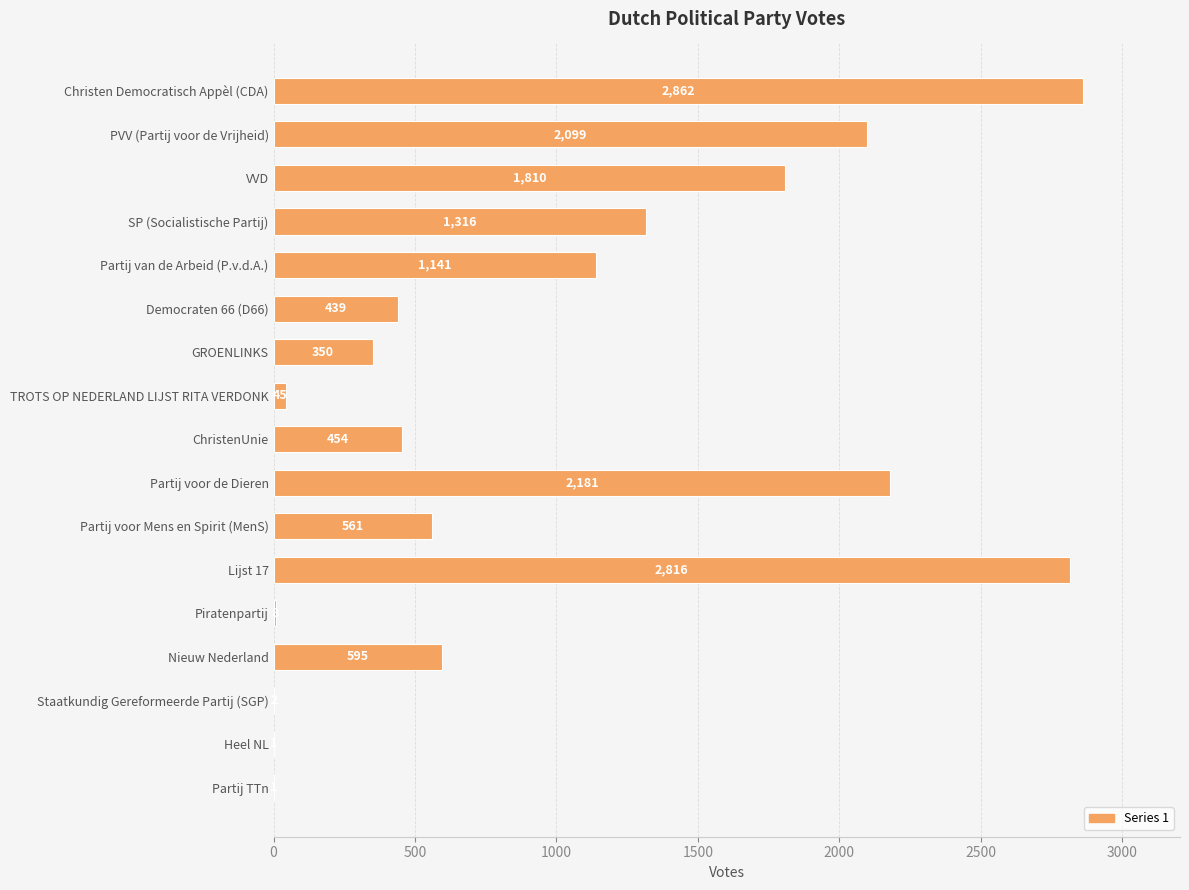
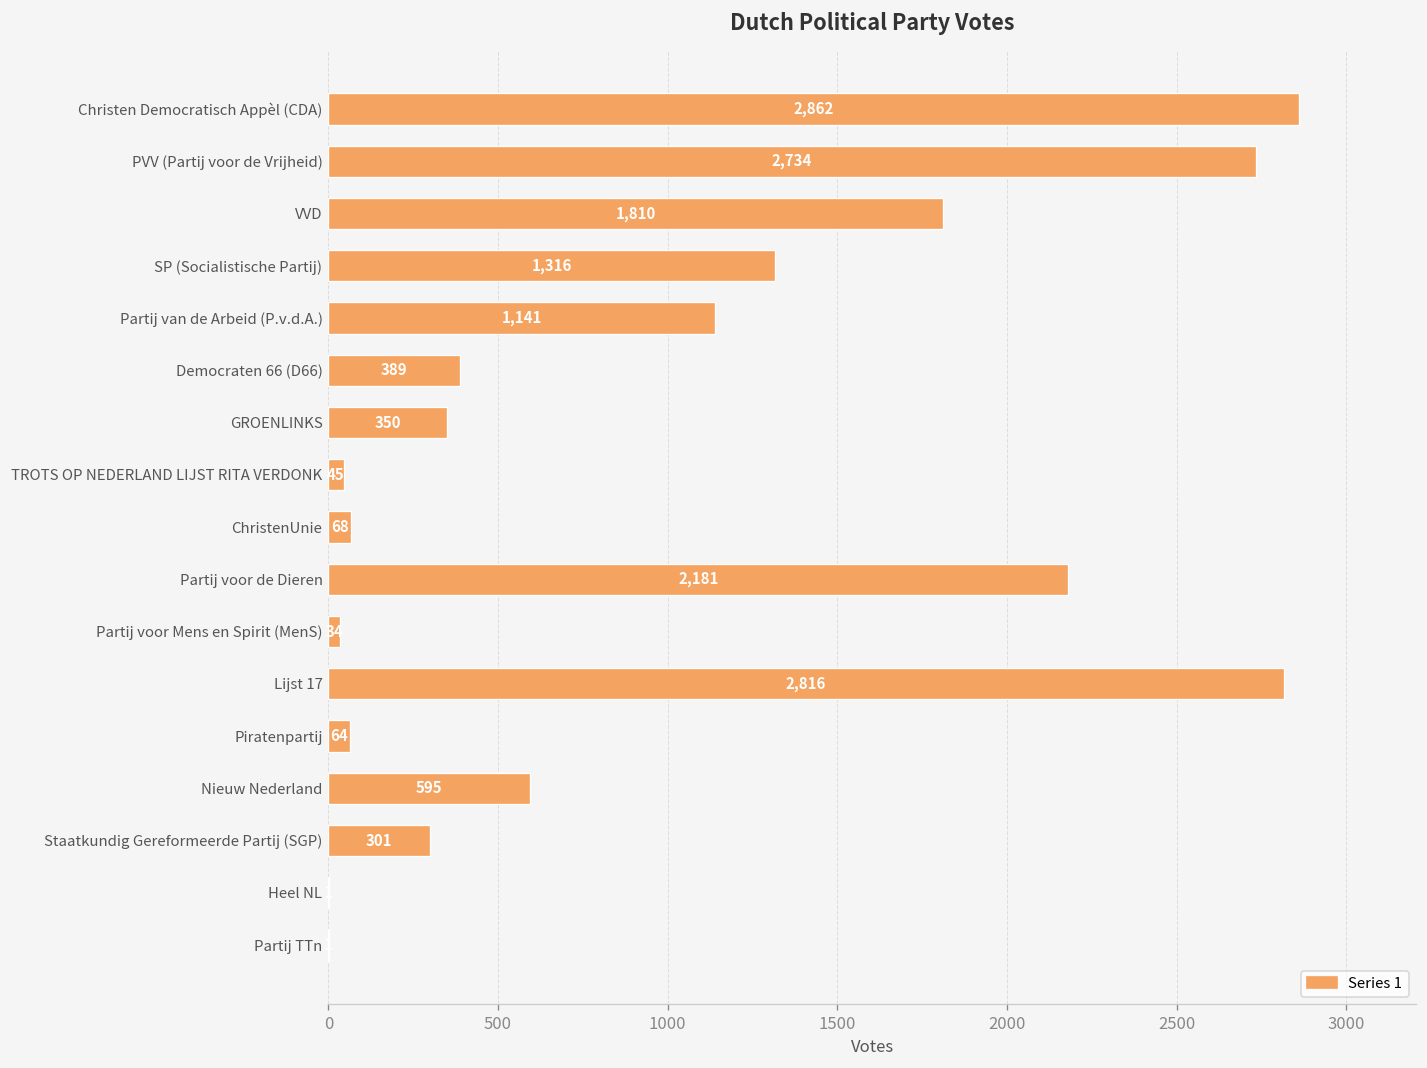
  {
    "Christen Democratisch Appèl (CDA)": "2,862",
-   "PVV (Partij voor de Vrijheid)": "2,099",
+   "PVV (Partij voor de Vrijheid)": "2,734",
    "VVD": "1,810",
    "SP (Socialistische Partij)": "1,316",
    "Partij van de Arbeid (P.v.d.A.)": "1,141",
-   "Democraten 66 (D66)": "439",
+   "Democraten 66 (D66)": "389",
    "GROENLINKS": "350",
    "TROTS OP NEDERLAND LIJST RITA VERDONK": "45",
-   "ChristenUnie": "454",
+   "ChristenUnie": "68",
    "Partij voor de Dieren": "2,181",
-   "Partij voor Mens en Spirit (MenS)": "560",
+   "Partij voor Mens en Spirit (MenS)": "30",
    "Lijst 17": "2,816",
-   "Piratenpartij": "10",
+   "Piratenpartij": "60",
    "Nieuw Nederland": "595",
-   "Staatkundig Gereformeerde Partij (SGP)": "0"
+   "Staatkundig Gereformeerde Partij (SGP)": "300"
  }
